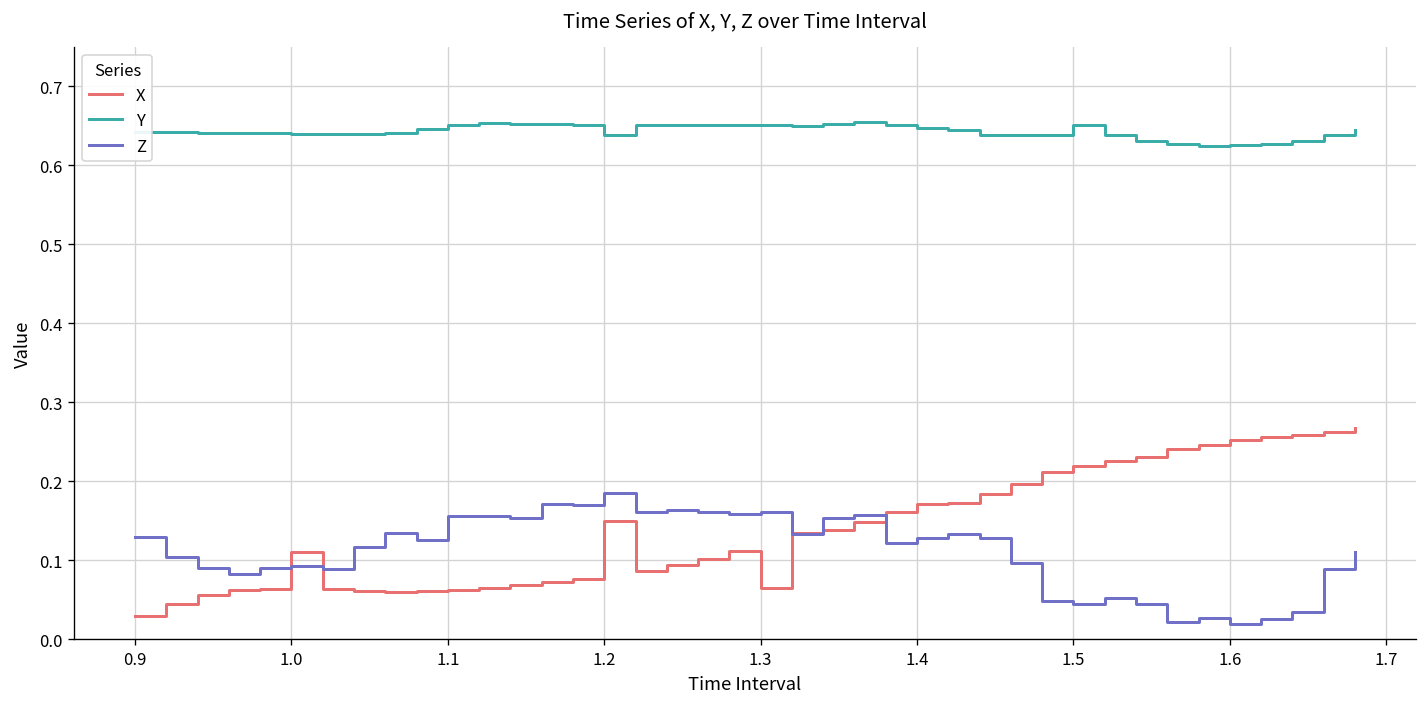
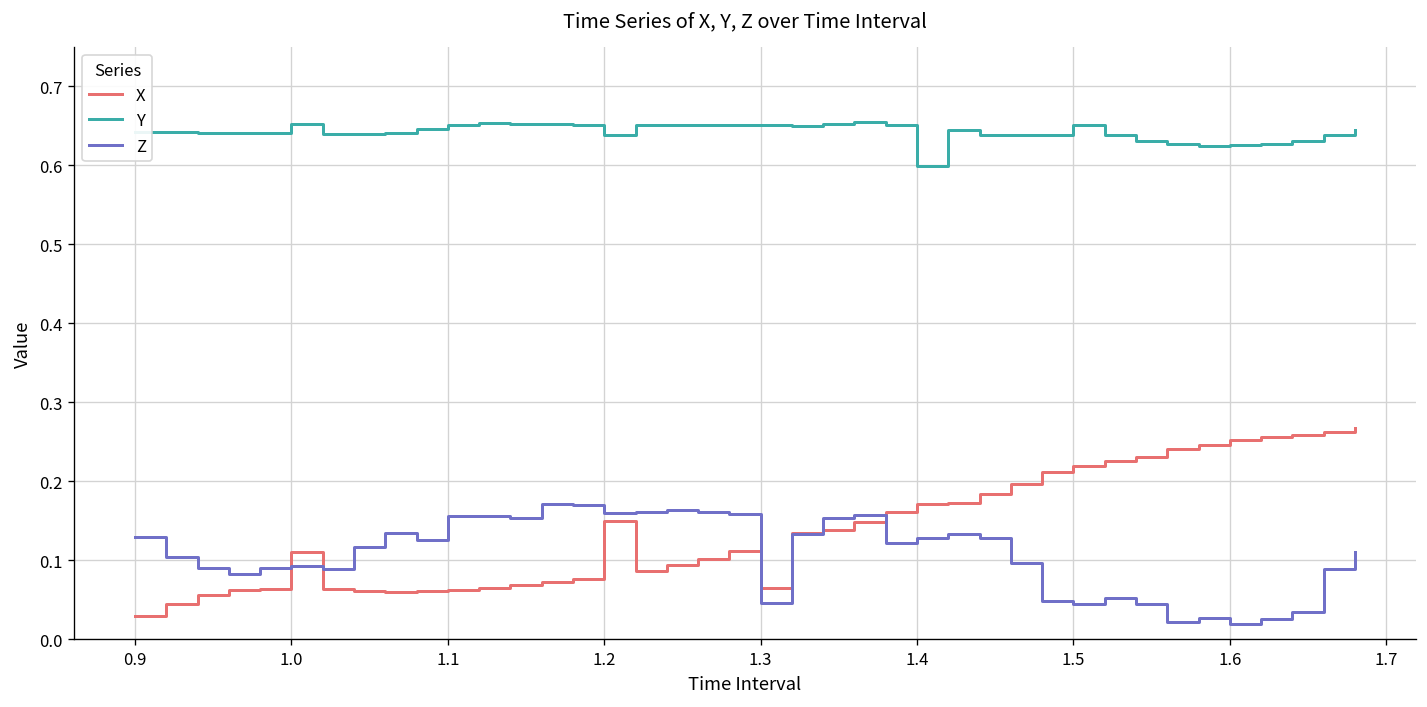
  {
    "X": {
      "0.9": 0.03,
      "1.0": 0.11,
      "1.1": 0.06,
      "1.2": 0.15,
      "1.3": 0.07,
      "1.4": 0.17,
      "1.5": 0.22,
      "1.6": 0.25
    },
    "Y": {
-     "1.0": 0.64,
+     "1.0": 0.65,
      "1.1": 0.65,
      "1.2": 0.64,
      "1.3": 0.65,
-     "1.4": 0.65,
+     "1.4": 0.60,
      "1.5": 0.65,
      "1.6": 0.63
    },
    "Z": {
      "0.9": 0.13,
      "1.0": 0.09,
      "1.1": 0.16,
-     "1.2": 0.18,
-     "1.3": 0.16,
+     "1.2": 0.16,
+     "1.3": 0.05,
      "1.4": 0.13,
      "1.5": 0.04,
      "1.6": 0.02
    }
  }
